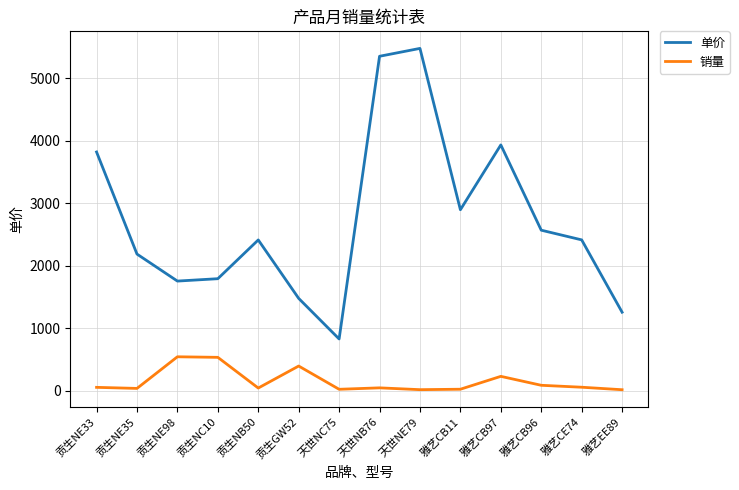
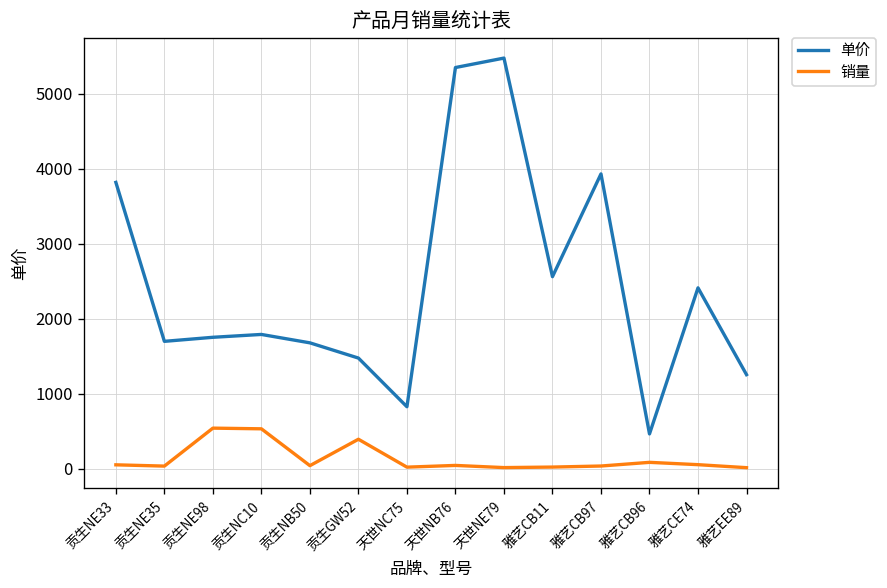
  {
    "单价": {
      "贡生NE33": 3800,
-     "贡生NE35": 2200,
+     "贡生NE35": 1700,
      "贡生NE98": 1800,
      "贡生NC10": 1800,
-     "贡生NB50": 2400,
+     "贡生NB50": 1700,
      "贡生GW52": 1500,
      "天世NC75": 800,
      "天世NB76": 5300,
      "天世NE79": 5500,
-     "雅艺CB11": 2900,
+     "雅艺CB11": 2600,
      "雅艺CB97": 3900,
-     "雅艺CB96": 2600,
+     "雅艺CB96": 500,
      "雅艺CE74": 2400,
      "雅艺EE89": 1300
    },
    "销量": {
      "贡生NE33": 100,
      "贡生NE35": 0,
      "贡生NE98": 500,
      "贡生NC10": 500,
      "贡生NB50": 0,
      "贡生GW52": 400,
      "天世NC75": 0,
      "天世NB76": 0,
      "天世NE79": 0,
      "雅艺CB11": 0,
-     "雅艺CB97": 200,
+     "雅艺CB97": 0,
      "雅艺CB96": 100,
      "雅艺CE74": 100,
      "雅艺EE89": 0
    }
  }
